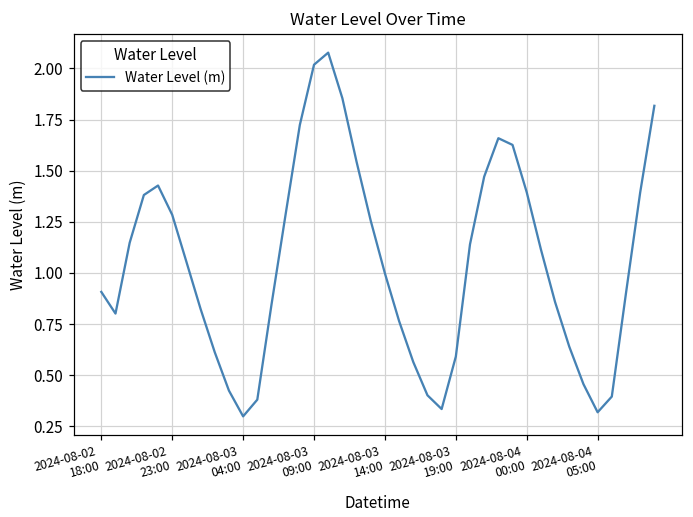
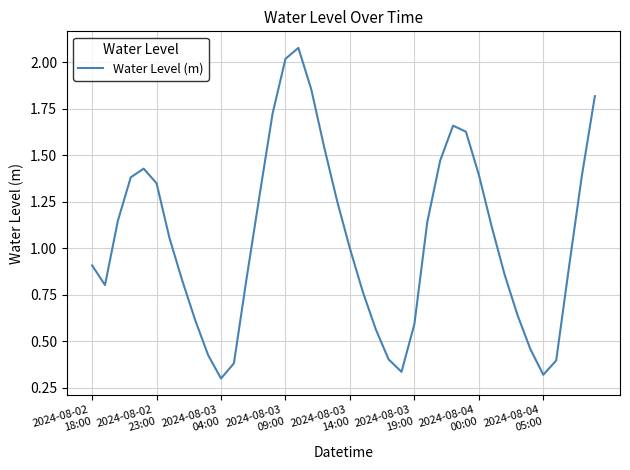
  {
    "2024-08-02 18:00": 0.91,
-   "2024-08-02 23:00": 1.28,
+   "2024-08-02 23:00": 1.35,
    "2024-08-03 04:00": 0.30,
    "2024-08-03 09:00": 2.02,
    "2024-08-03 14:00": 1.00,
    "2024-08-03 19:00": 0.59,
    "2024-08-04 00:00": 1.39,
    "2024-08-04 05:00": 0.32
  }
